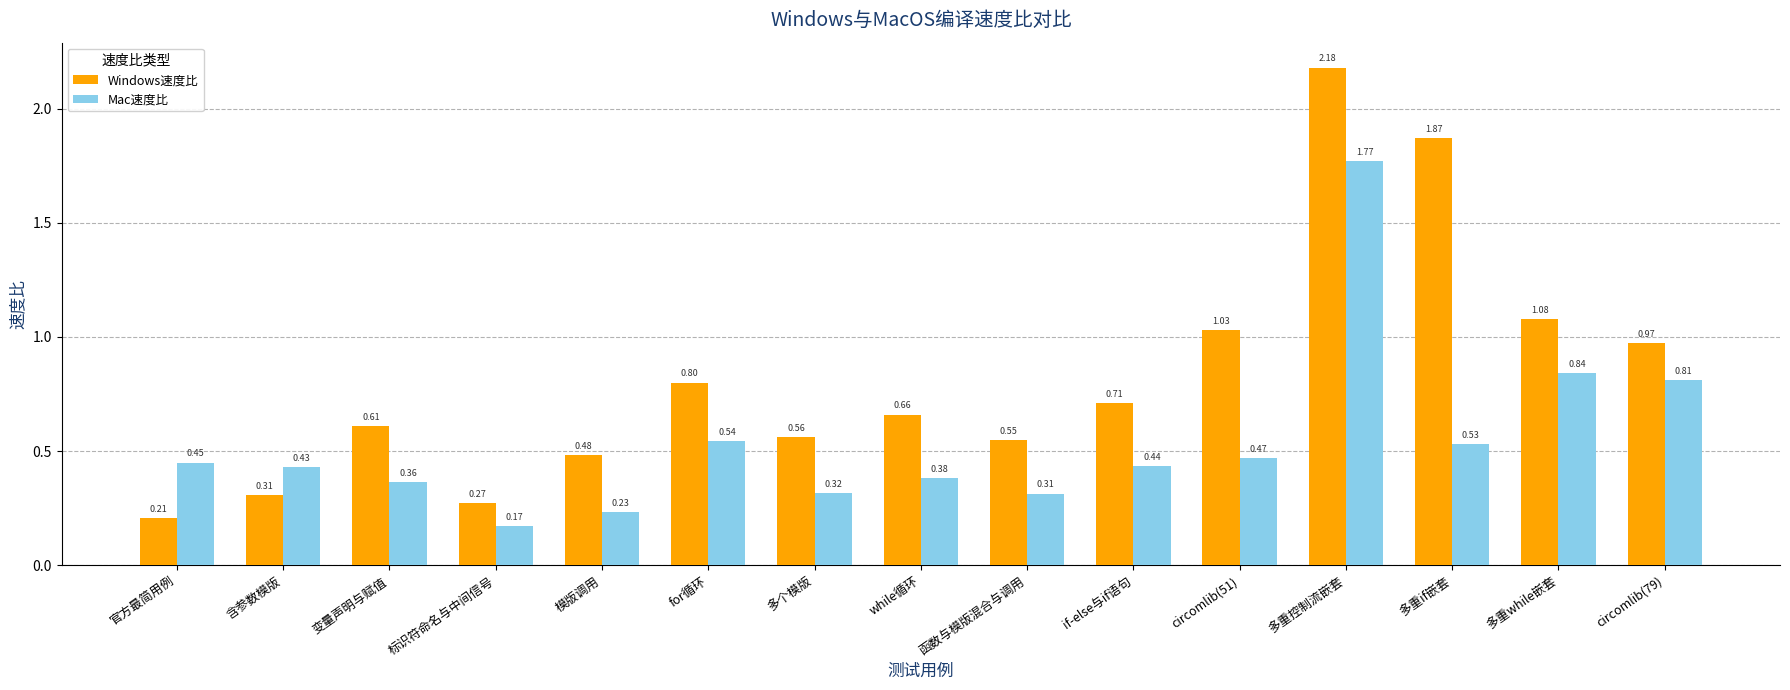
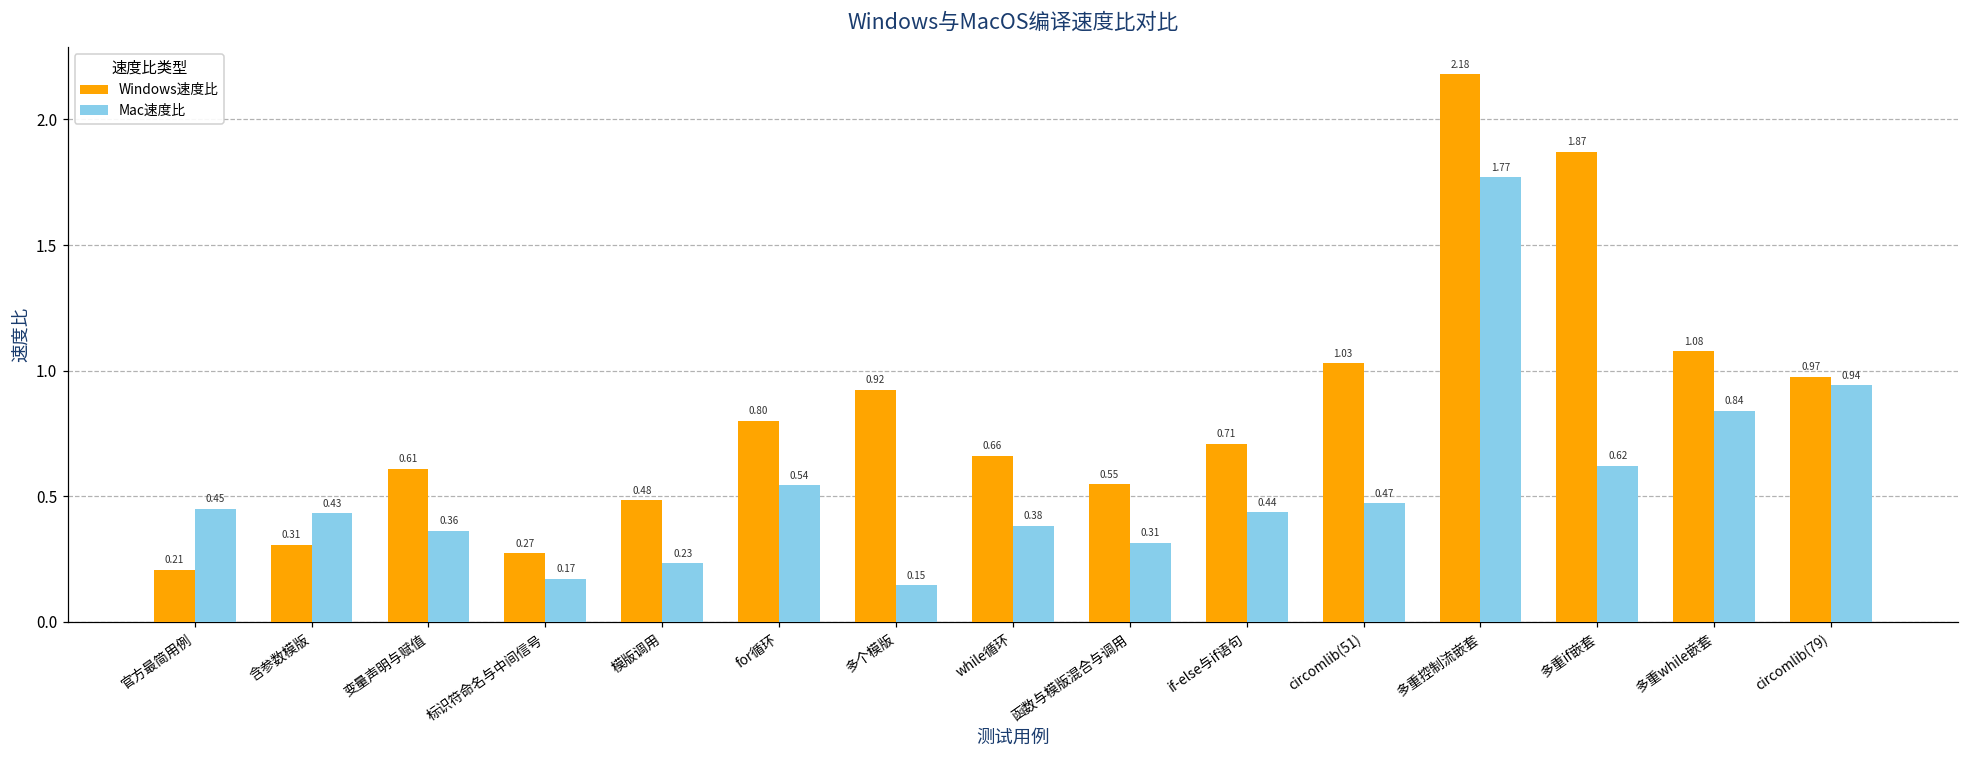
  {
    "Windows速度比": {
      "官方最简用例": 0.21,
      "含参数模版": 0.31,
      "变量声明与赋值": 0.61,
      "标识符命名与中间信号": 0.27,
      "模版调用": 0.48,
      "for循环": 0.80,
-     "多个模版": 0.56,
+     "多个模版": 0.92,
      "while循环": 0.66,
      "函数与模版混合与调用": 0.55,
      "if-else与if语句": 0.71,
      "circomlib(51)": 1.03,
      "多重控制流嵌套": 2.18,
      "多重if嵌套": 1.87,
      "多重while嵌套": 1.08,
      "circomlib(79)": 0.97
    },
    "Mac速度比": {
      "官方最简用例": 0.45,
      "含参数模版": 0.43,
      "变量声明与赋值": 0.36,
      "标识符命名与中间信号": 0.17,
      "模版调用": 0.23,
      "for循环": 0.54,
-     "多个模版": 0.32,
+     "多个模版": 0.15,
      "while循环": 0.38,
      "函数与模版混合与调用": 0.31,
      "if-else与if语句": 0.44,
      "circomlib(51)": 0.47,
      "多重控制流嵌套": 1.77,
-     "多重if嵌套": 0.53,
+     "多重if嵌套": 0.62,
      "多重while嵌套": 0.84,
-     "circomlib(79)": 0.81
+     "circomlib(79)": 0.94
    }
  }
